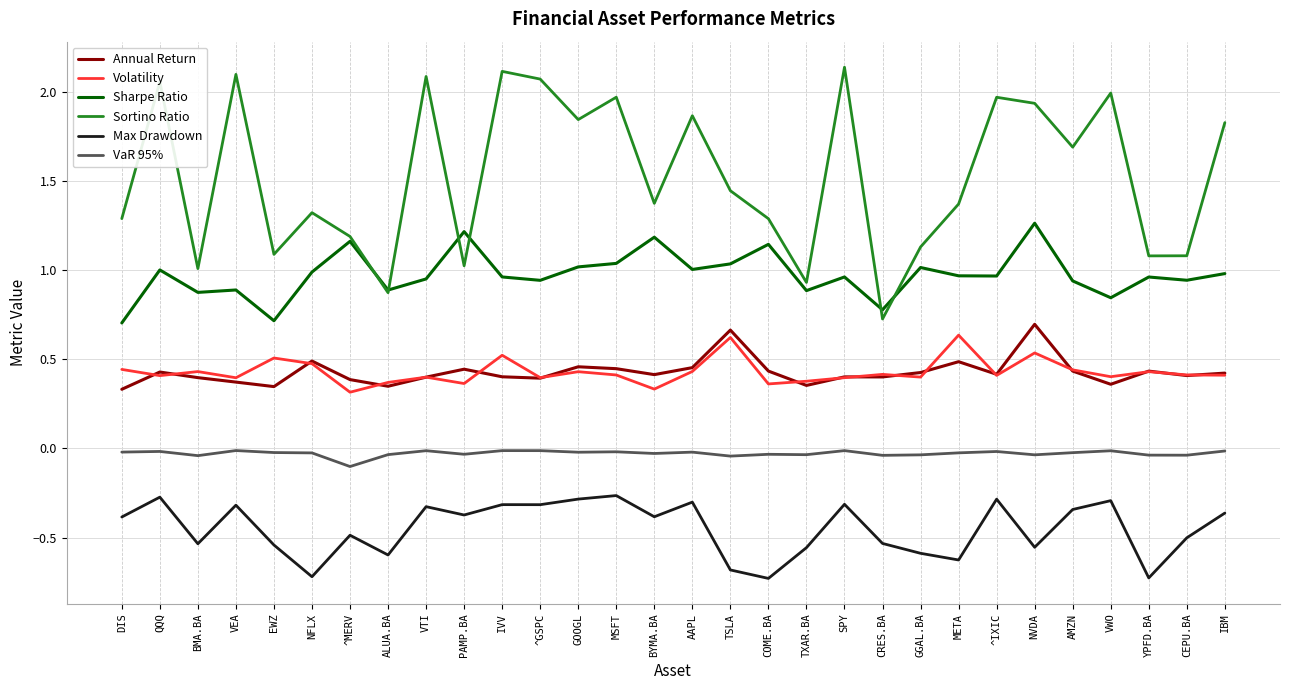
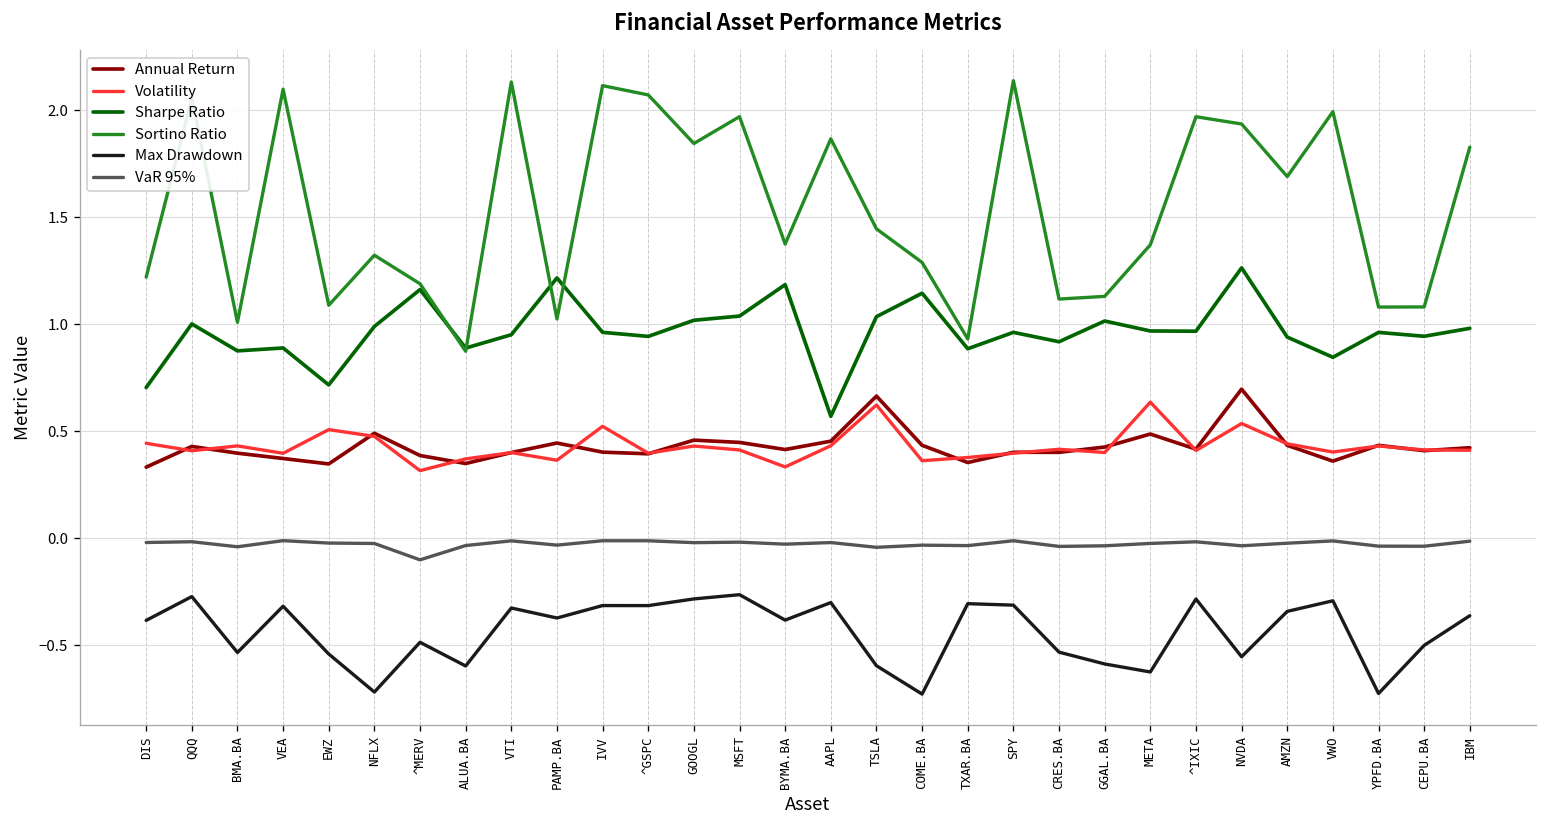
  {
    "Annual Return": {
      "DIS": 0.33,
      "QQQ": 0.43,
      "BMA.BA": 0.40,
      "VEA": 0.37,
      "EWZ": 0.35,
      "NFLX": 0.49,
      "^MERV": 0.39,
      "ALUA.BA": 0.35,
      "PAMP.BA": 0.44,
      "IVV": 0.40,
      "GOOGL": 0.46,
      "MSFT": 0.45,
      "BYMA.BA": 0.41,
      "AAPL": 0.45,
      "TSLA": 0.66,
      "COME.BA": 0.43,
      "TXAR.BA": 0.35,
      "GGAL.BA": 0.43,
      "META": 0.49,
      "NVDA": 0.70,
      "VWO": 0.36
    },
    "Volatility": {
      "DIS": 0.44,
      "QQQ": 0.41,
      "BMA.BA": 0.43,
      "VEA": 0.40,
      "EWZ": 0.51,
      "NFLX": 0.48,
      "^MERV": 0.31,
      "ALUA.BA": 0.37,
      "PAMP.BA": 0.36,
      "IVV": 0.52,
      "GOOGL": 0.43,
      "MSFT": 0.41,
      "BYMA.BA": 0.33,
      "AAPL": 0.43,
      "TSLA": 0.62,
      "COME.BA": 0.36,
      "TXAR.BA": 0.38,
      "GGAL.BA": 0.40,
      "META": 0.63,
      "NVDA": 0.54,
      "VWO": 0.40
    },
    "Sharpe Ratio": {
      "DIS": 0.70,
      "QQQ": 1.00,
      "BMA.BA": 0.87,
      "VEA": 0.89,
      "EWZ": 0.72,
      "NFLX": 0.99,
      "^MERV": 1.16,
      "ALUA.BA": 0.89,
      "VTI": 0.95,
      "PAMP.BA": 1.22,
      "IVV": 0.96,
      "^GSPC": 0.94,
      "GOOGL": 1.02,
      "MSFT": 1.04,
      "BYMA.BA": 1.18,
-     "AAPL": 1.00,
+     "AAPL": 0.57,
      "TSLA": 1.03,
      "COME.BA": 1.14,
      "TXAR.BA": 0.88,
      "SPY": 0.96,
-     "CRES.BA": 0.78,
+     "CRES.BA": 0.92,
      "GGAL.BA": 1.01,
      "META": 0.97,
      "^IXIC": 0.97,
      "NVDA": 1.26,
      "AMZN": 0.94,
      "VWO": 0.84,
      "YPFD.BA": 0.96,
      "CEPU.BA": 0.94,
      "IBM": 0.98
    },
    "Sortino Ratio": {
-     "DIS": 1.29,
+     "DIS": 1.22,
      "BMA.BA": 1.01,
      "VEA": 2.10,
      "EWZ": 1.09,
      "NFLX": 1.32,
      "^MERV": 1.19,
      "ALUA.BA": 0.87,
-     "VTI": 2.09,
+     "VTI": 2.13,
      "PAMP.BA": 1.02,
      "IVV": 2.11,
      "^GSPC": 2.07,
      "GOOGL": 1.84,
      "MSFT": 1.97,
      "BYMA.BA": 1.37,
      "AAPL": 1.87,
      "TSLA": 1.44,
      "COME.BA": 1.29,
      "TXAR.BA": 0.93,
      "SPY": 2.14,
-     "CRES.BA": 0.73,
+     "CRES.BA": 1.12,
      "GGAL.BA": 1.13,
      "META": 1.37,
      "^IXIC": 1.97,
      "NVDA": 1.93,
      "AMZN": 1.69,
      "VWO": 1.99,
      "YPFD.BA": 1.08,
      "CEPU.BA": 1.08,
      "IBM": 1.83
    },
    "Max Drawdown": {
      "DIS": -0.38,
      "QQQ": -0.27,
      "BMA.BA": -0.53,
      "VEA": -0.32,
      "EWZ": -0.54,
      "NFLX": -0.72,
      "^MERV": -0.49,
      "ALUA.BA": -0.60,
      "VTI": -0.33,
      "PAMP.BA": -0.37,
      "IVV": -0.32,
      "^GSPC": -0.32,
      "GOOGL": -0.28,
      "MSFT": -0.26,
      "BYMA.BA": -0.38,
      "AAPL": -0.30,
-     "TSLA": -0.68,
+     "TSLA": -0.60,
      "COME.BA": -0.73,
-     "TXAR.BA": -0.56,
+     "TXAR.BA": -0.31,
      "SPY": -0.31,
      "CRES.BA": -0.53,
      "GGAL.BA": -0.59,
      "META": -0.63,
      "^IXIC": -0.28,
      "NVDA": -0.55,
      "AMZN": -0.34,
      "VWO": -0.29,
      "YPFD.BA": -0.73,
      "CEPU.BA": -0.50,
      "IBM": -0.36
    },
    "VaR 95%": {
      "DIS": -0.02,
      "QQQ": -0.02,
      "BMA.BA": -0.04,
      "VEA": -0.01,
      "EWZ": -0.02,
      "NFLX": -0.03,
      "^MERV": -0.10,
      "ALUA.BA": -0.03,
      "VTI": -0.01,
      "PAMP.BA": -0.03,
      "IVV": -0.01,
      "^GSPC": -0.01,
      "GOOGL": -0.02,
      "MSFT": -0.02,
      "BYMA.BA": -0.03,
      "AAPL": -0.02,
      "TSLA": -0.04,
      "COME.BA": -0.03,
      "TXAR.BA": -0.04,
      "SPY": -0.01,
      "CRES.BA": -0.04,
      "GGAL.BA": -0.04,
      "META": -0.03,
      "^IXIC": -0.02,
      "NVDA": -0.04,
      "AMZN": -0.02,
      "VWO": -0.01,
      "YPFD.BA": -0.04,
      "CEPU.BA": -0.04,
      "IBM": -0.01
    }
  }
